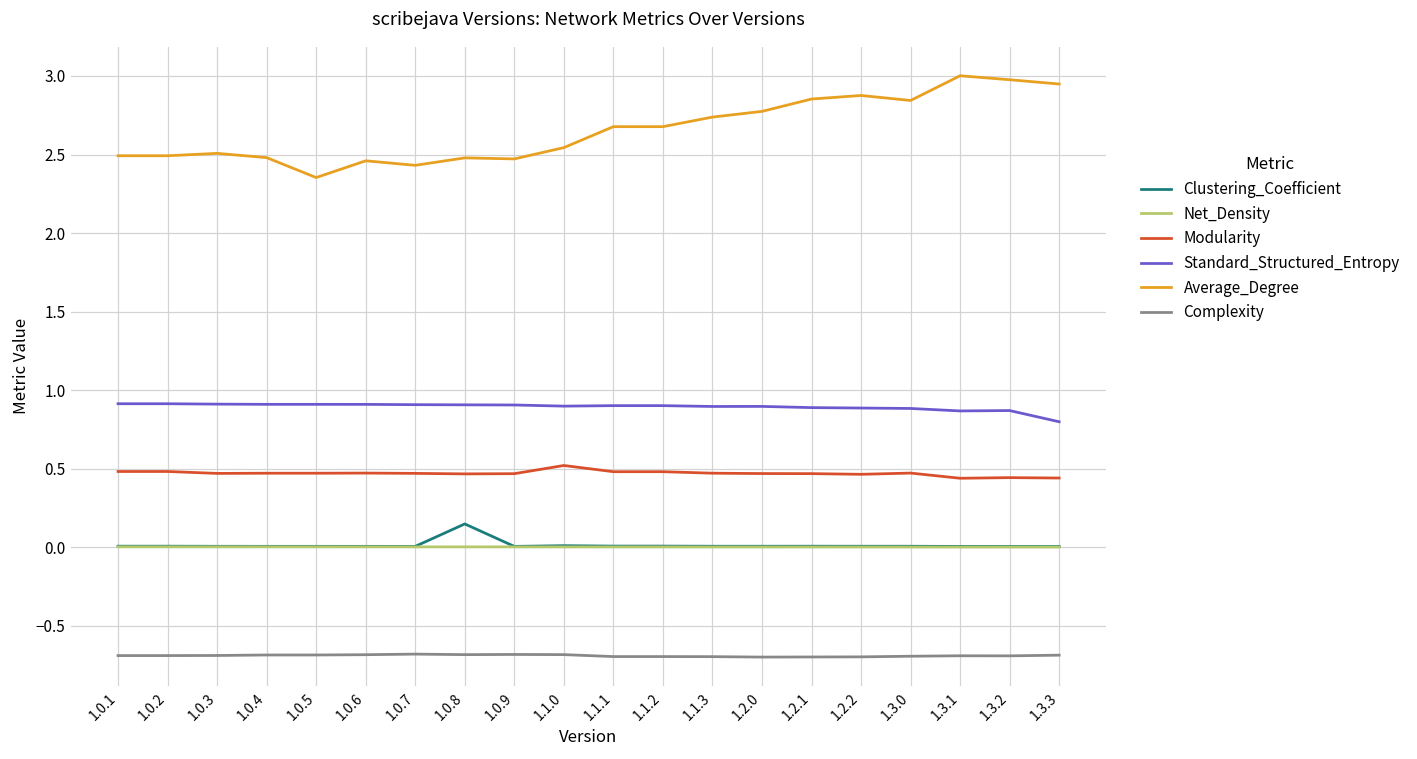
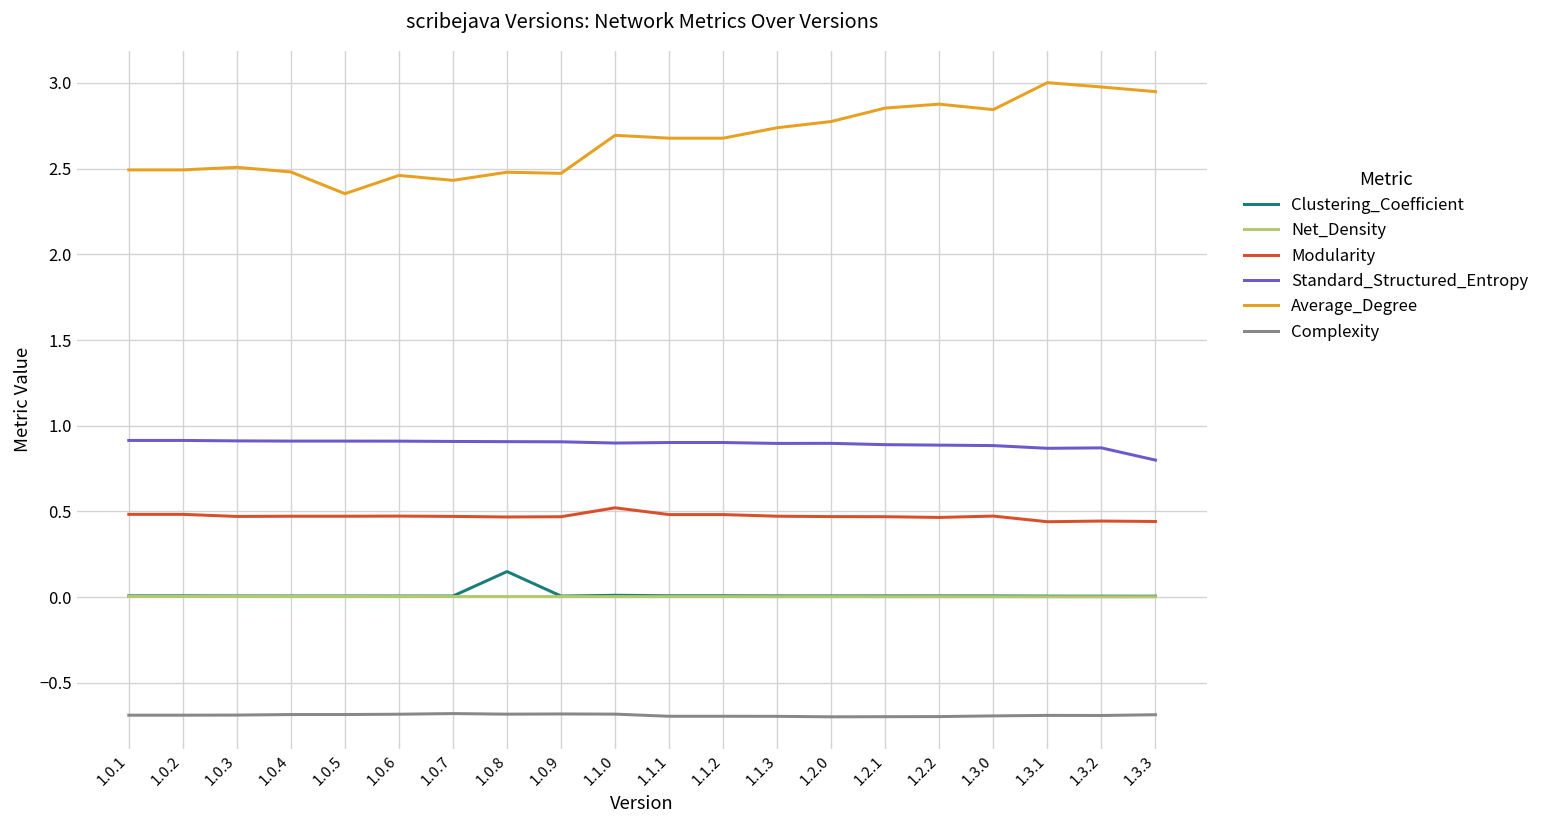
  {
    "Clustering_Coefficient": {
      "1.0.8": 0.15
    },
    "Net_Density": {
      "1.0.8": 0.00
    },
    "Modularity": {
      "1.0.1": 0.48,
      "1.0.2": 0.48,
      "1.0.3": 0.47,
      "1.0.4": 0.47,
      "1.0.5": 0.47,
      "1.0.6": 0.47,
      "1.0.7": 0.47,
      "1.0.8": 0.47,
      "1.0.9": 0.47,
      "1.1.0": 0.52,
      "1.1.1": 0.48,
      "1.1.2": 0.48,
      "1.1.3": 0.47,
      "1.2.0": 0.47,
      "1.2.1": 0.47,
      "1.2.2": 0.47,
      "1.3.0": 0.47,
      "1.3.1": 0.44,
      "1.3.2": 0.44,
      "1.3.3": 0.44
    },
    "Standard_Structured_Entropy": {
      "1.0.1": 0.91,
      "1.0.2": 0.91,
      "1.0.3": 0.91,
      "1.0.4": 0.91,
      "1.0.5": 0.91,
      "1.0.6": 0.91,
      "1.0.7": 0.91,
      "1.0.8": 0.91,
      "1.0.9": 0.91,
      "1.1.0": 0.90,
      "1.1.1": 0.90,
      "1.1.2": 0.90,
      "1.1.3": 0.90,
      "1.2.0": 0.90,
      "1.2.1": 0.89,
      "1.2.2": 0.89,
      "1.3.0": 0.88,
      "1.3.1": 0.87,
      "1.3.2": 0.87,
      "1.3.3": 0.80
    },
    "Average_Degree": {
      "1.0.1": 2.49,
      "1.0.2": 2.49,
      "1.0.3": 2.51,
      "1.0.4": 2.48,
      "1.0.5": 2.35,
      "1.0.6": 2.46,
      "1.0.7": 2.43,
      "1.0.8": 2.48,
      "1.0.9": 2.47,
-     "1.1.0": 2.54,
+     "1.1.0": 2.69,
      "1.1.1": 2.68,
      "1.1.2": 2.68,
      "1.1.3": 2.74,
      "1.2.0": 2.77,
      "1.2.1": 2.85,
      "1.2.2": 2.88,
      "1.3.0": 2.84,
      "1.3.1": 3.00,
      "1.3.2": 2.98,
      "1.3.3": 2.95
    },
    "Complexity": {
      "1.0.1": -0.69,
      "1.0.2": -0.69,
      "1.0.3": -0.69,
      "1.0.4": -0.68,
      "1.0.5": -0.68,
      "1.0.6": -0.68,
      "1.0.7": -0.68,
      "1.0.8": -0.68,
      "1.0.9": -0.68,
      "1.1.0": -0.68,
      "1.1.1": -0.69,
      "1.1.2": -0.69,
      "1.1.3": -0.70,
      "1.2.0": -0.70,
      "1.2.1": -0.70,
      "1.2.2": -0.70,
      "1.3.0": -0.69,
      "1.3.1": -0.69,
      "1.3.2": -0.69,
      "1.3.3": -0.69
    }
  }
